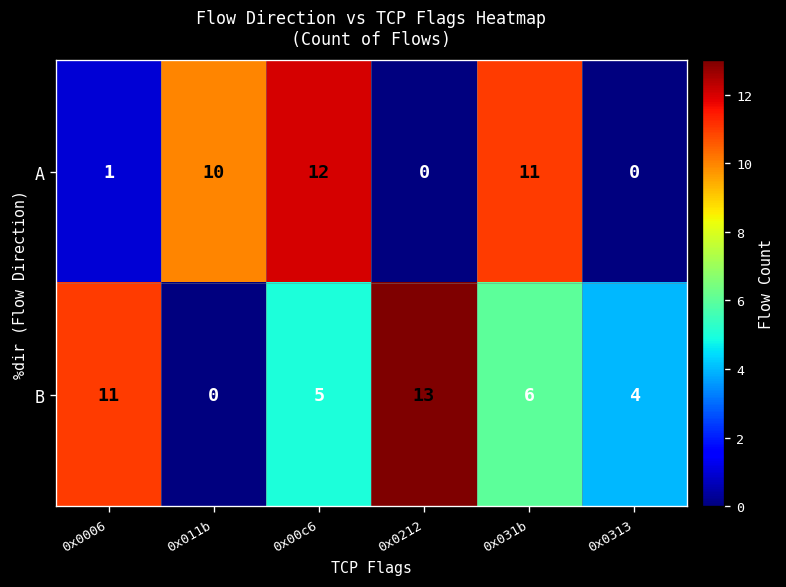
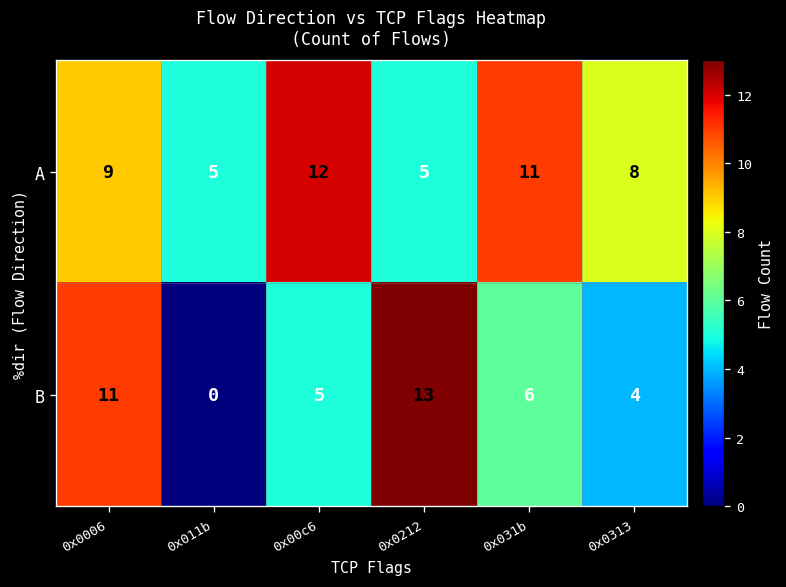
  {
    "A": {
-     "0x0006": 1,
-     "0x011b": 10,
+     "0x0006": 9,
+     "0x011b": 5,
      "0x00c6": 12,
-     "0x0212": 0,
+     "0x0212": 5,
      "0x031b": 11,
-     "0x0313": 0
+     "0x0313": 8
    },
    "B": {
      "0x0006": 11,
      "0x011b": 0,
      "0x00c6": 5,
      "0x0212": 13,
      "0x031b": 6,
      "0x0313": 4
    }
  }
